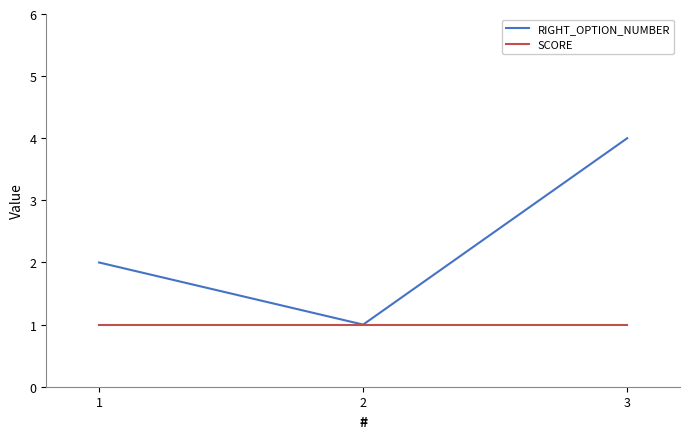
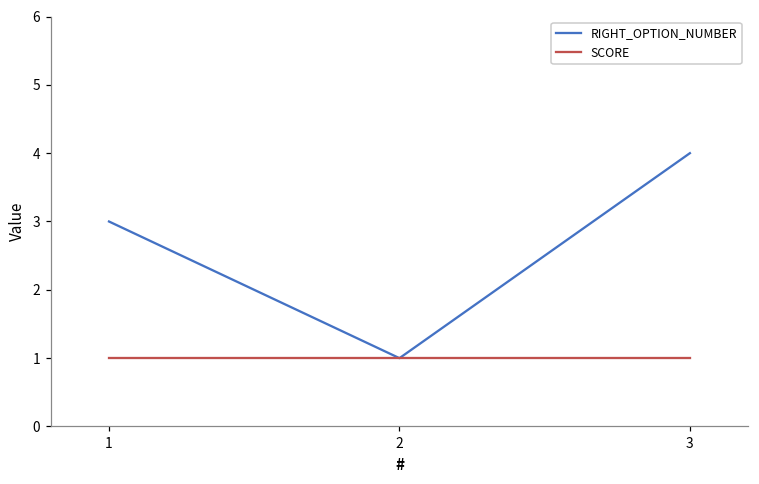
  {
    "RIGHT_OPTION_NUMBER": {
-     "1": 2,
+     "1": 3,
      "3": 4
    },
    "SCORE": {
      "1": 1,
      "3": 1
    }
  }
